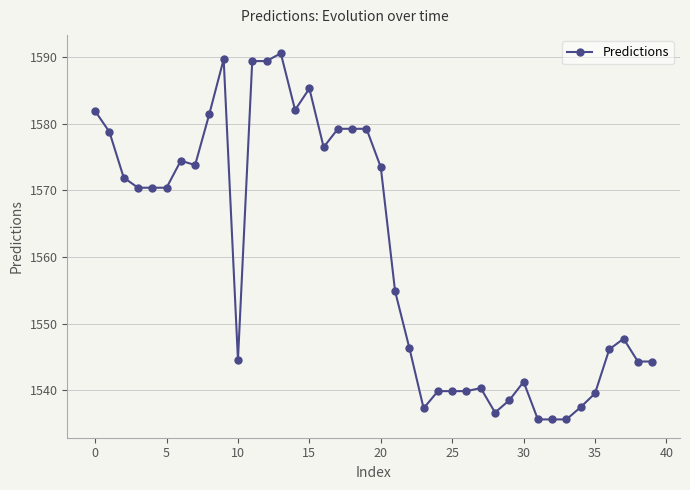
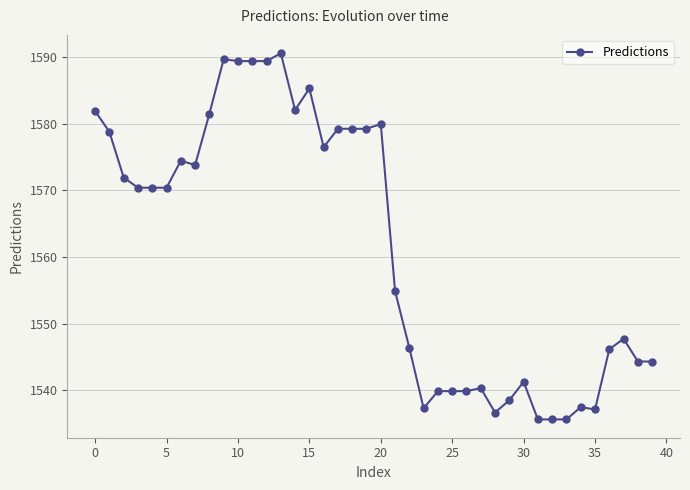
  {
    "0": 1582,
    "5": 1570,
-   "10": 1545,
+   "10": 1589,
    "15": 1585,
-   "20": 1573,
+   "20": 1580,
    "25": 1540,
    "30": 1541,
-   "35": 1540
+   "35": 1537
  }
